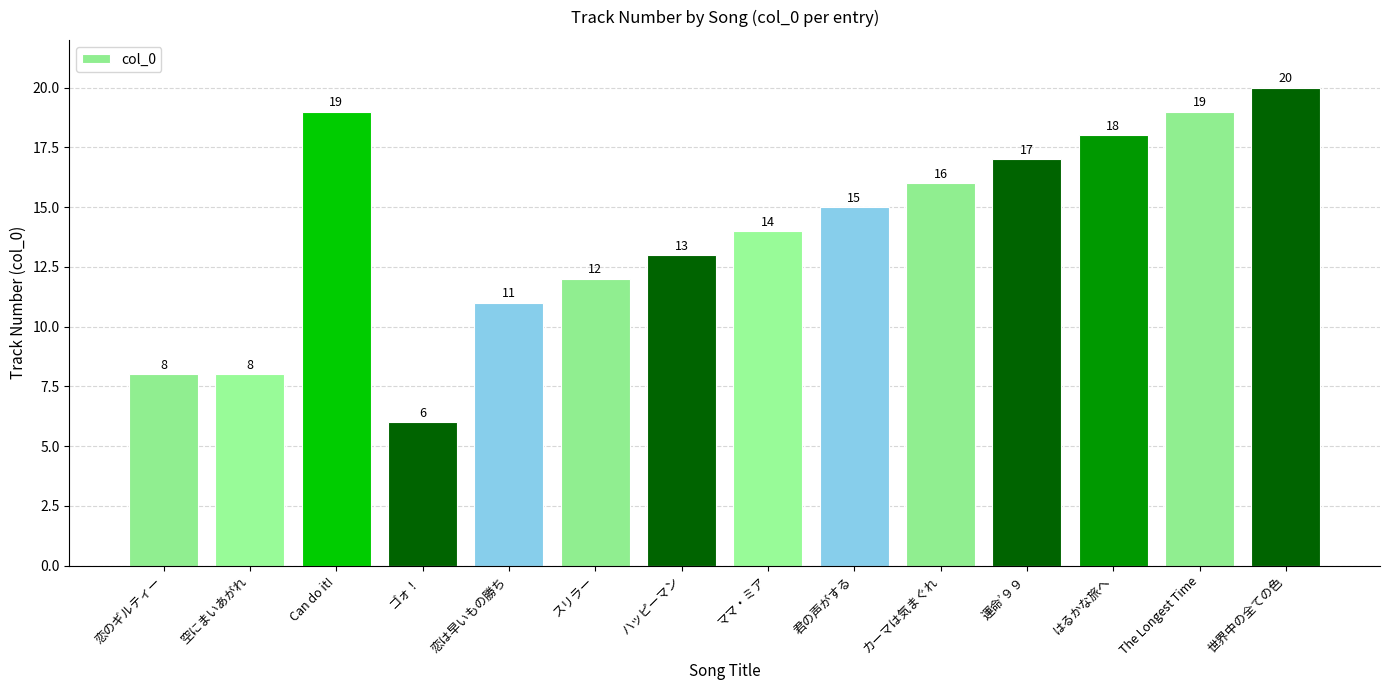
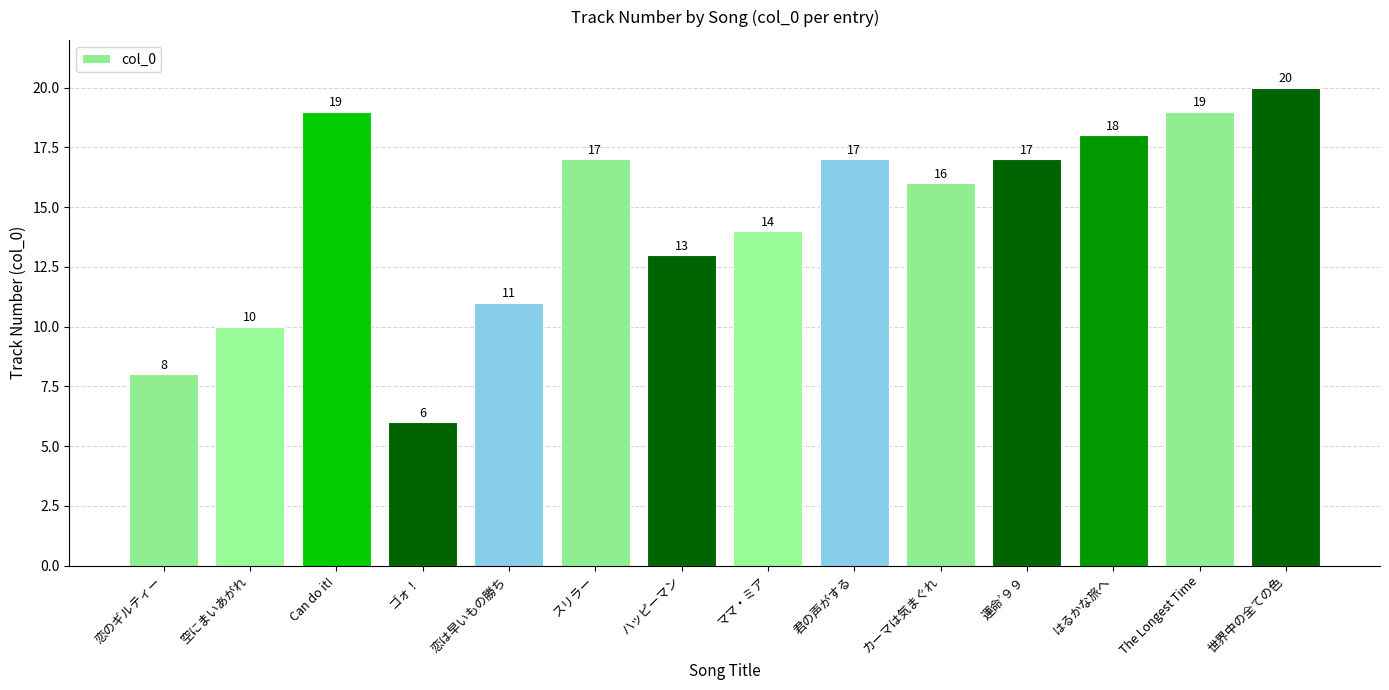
  {
    "恋のギルティー": 8,
-   "空にまいあがれ": 8,
+   "空にまいあがれ": 10,
    "Can do it!": 19,
    "ゴォ！": 6,
    "恋は早いもの勝ち": 11,
-   "スリラー": 12,
+   "スリラー": 17,
    "ハッピーマン": 13,
    "ママ・ミア": 14,
-   "君の声がする": 15,
+   "君の声がする": 17,
    "カーマは気まぐれ": 16,
    "運命’９９": 17,
    "はるかな旅へ": 18,
    "The Longest Time": 19,
    "世界中の全ての色": 20
  }
